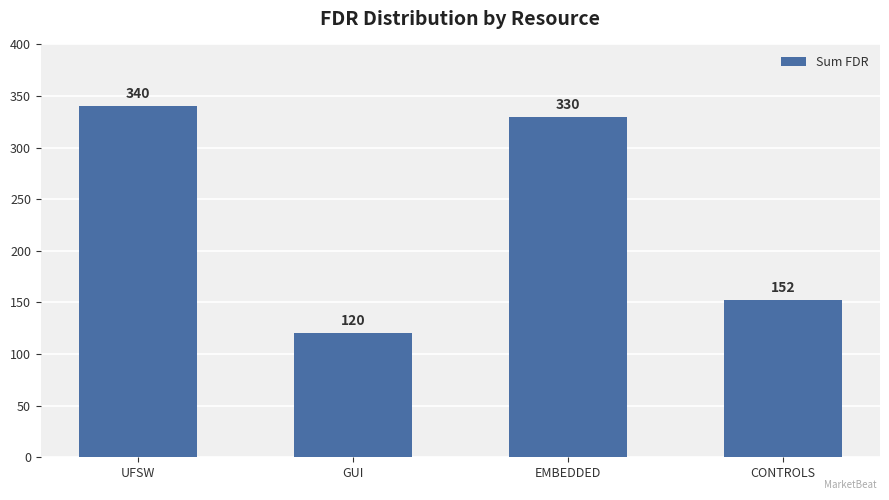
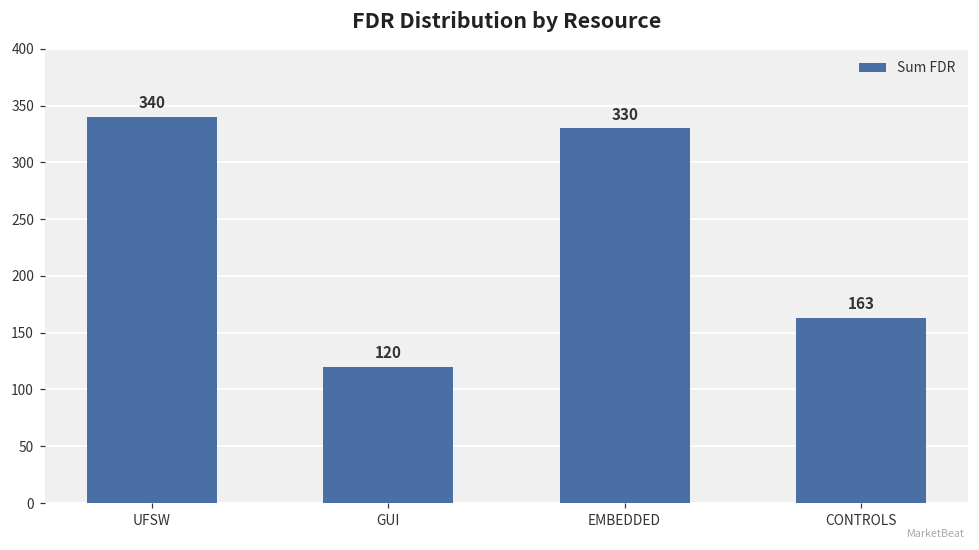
  {
    "UFSW": 340,
    "GUI": 120,
    "EMBEDDED": 330,
-   "CONTROLS": 152
+   "CONTROLS": 163
  }
